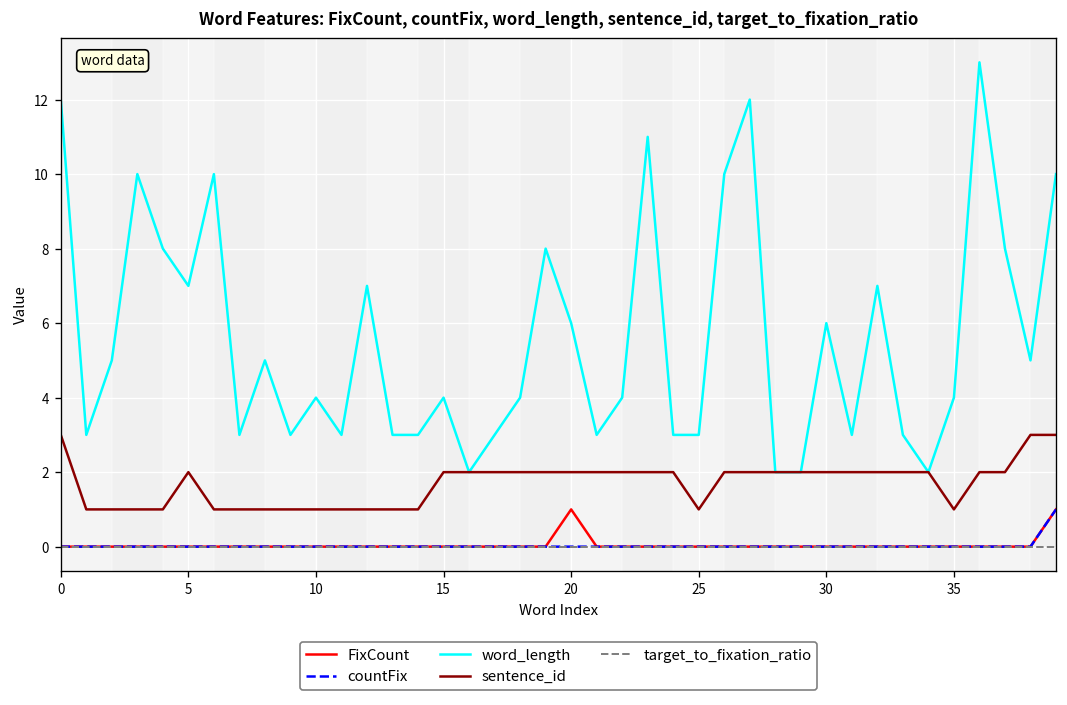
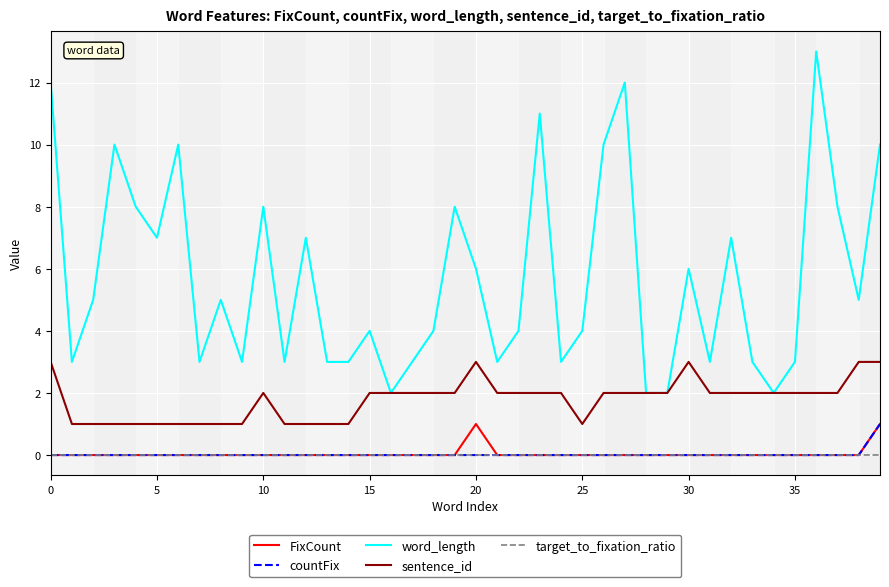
  {
    "FixCount": {
      "20": 1
    },
    "word_length": {
      "0": 12,
      "5": 7,
-     "10": 4,
+     "10": 8,
      "15": 4,
      "20": 6,
-     "25": 3,
+     "25": 4,
      "30": 6,
-     "35": 4
+     "35": 3
    },
    "sentence_id": {
      "0": 3,
-     "5": 2,
-     "10": 1,
+     "5": 1,
+     "10": 2,
      "15": 2,
-     "20": 2,
+     "20": 3,
      "25": 1,
-     "30": 2,
-     "35": 1
+     "30": 3,
+     "35": 2
    }
  }
